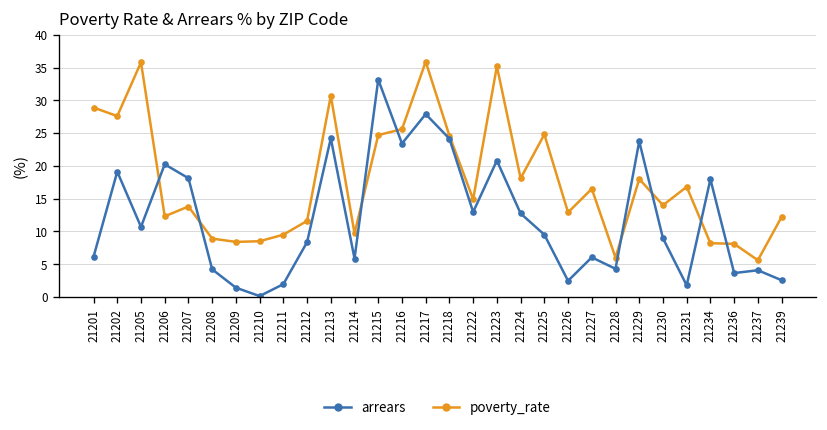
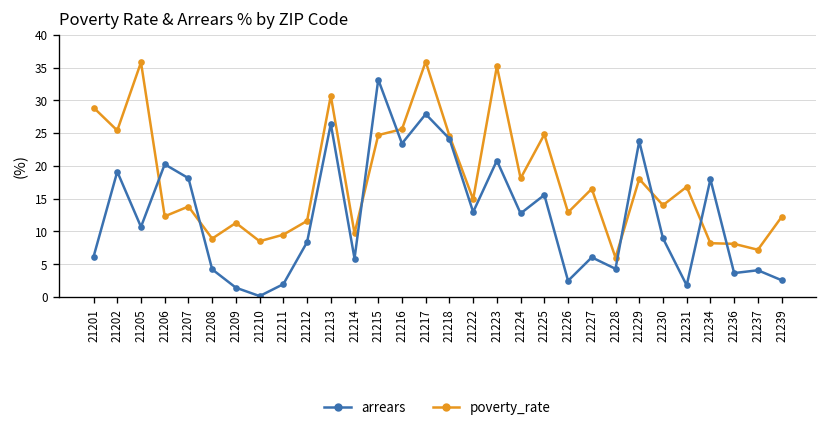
  {
    "poverty_rate": {
      "21201": 29,
-     "21202": 28,
+     "21202": 25,
      "21205": 36,
      "21206": 12,
      "21207": 14,
      "21208": 9,
-     "21209": 8,
+     "21209": 11,
      "21210": 9,
      "21211": 10,
      "21212": 12,
      "21213": 31,
      "21214": 10,
      "21215": 25,
      "21216": 26,
      "21217": 36,
      "21222": 15,
      "21223": 35,
      "21224": 18,
      "21225": 25,
      "21226": 13,
      "21227": 17,
      "21228": 6,
      "21229": 18,
      "21230": 14,
      "21231": 17,
      "21234": 8,
      "21236": 8,
-     "21237": 6,
+     "21237": 7,
      "21239": 12
    },
    "arrears": {
      "21201": 6,
      "21202": 19,
      "21205": 11,
      "21206": 20,
      "21207": 18,
      "21208": 4,
      "21209": 1,
      "21210": 0,
      "21211": 2,
      "21212": 8,
-     "21213": 24,
+     "21213": 26,
      "21214": 6,
      "21215": 33,
      "21216": 23,
      "21217": 28,
      "21222": 13,
      "21223": 21,
      "21224": 13,
-     "21225": 10,
+     "21225": 16,
      "21226": 2,
      "21227": 6,
      "21228": 4,
      "21229": 24,
      "21230": 9,
      "21231": 2,
      "21234": 18,
      "21236": 4,
      "21237": 4,
      "21239": 3
    }
  }
